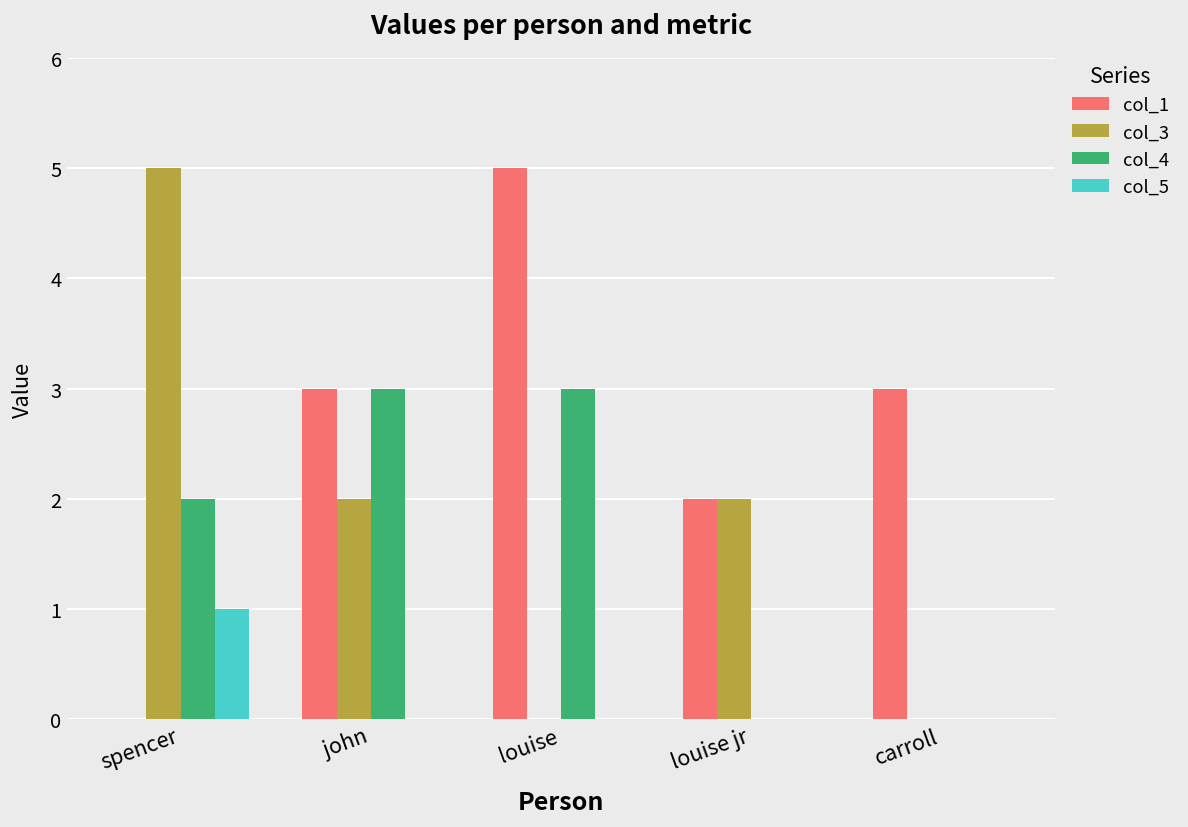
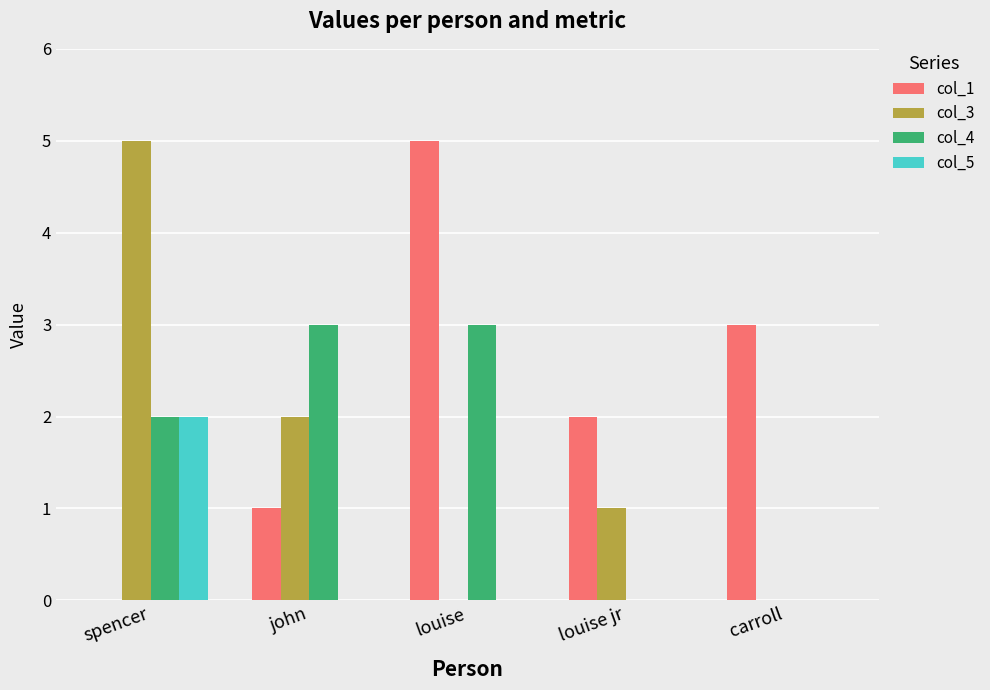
  {
    "col_1": {
      "spencer": 0,
-     "john": 3,
+     "john": 1,
      "louise": 5,
      "louise jr": 2,
      "carroll": 3
    },
    "col_3": {
      "spencer": 5,
      "john": 2,
      "louise": 0,
-     "louise jr": 2,
+     "louise jr": 1,
      "carroll": 0
    },
    "col_4": {
      "spencer": 2,
      "john": 3,
      "louise": 3,
      "louise jr": 0,
      "carroll": 0
    },
    "col_5": {
-     "spencer": 1,
+     "spencer": 2,
      "john": 0,
      "louise": 0,
      "louise jr": 0,
      "carroll": 0
    }
  }
